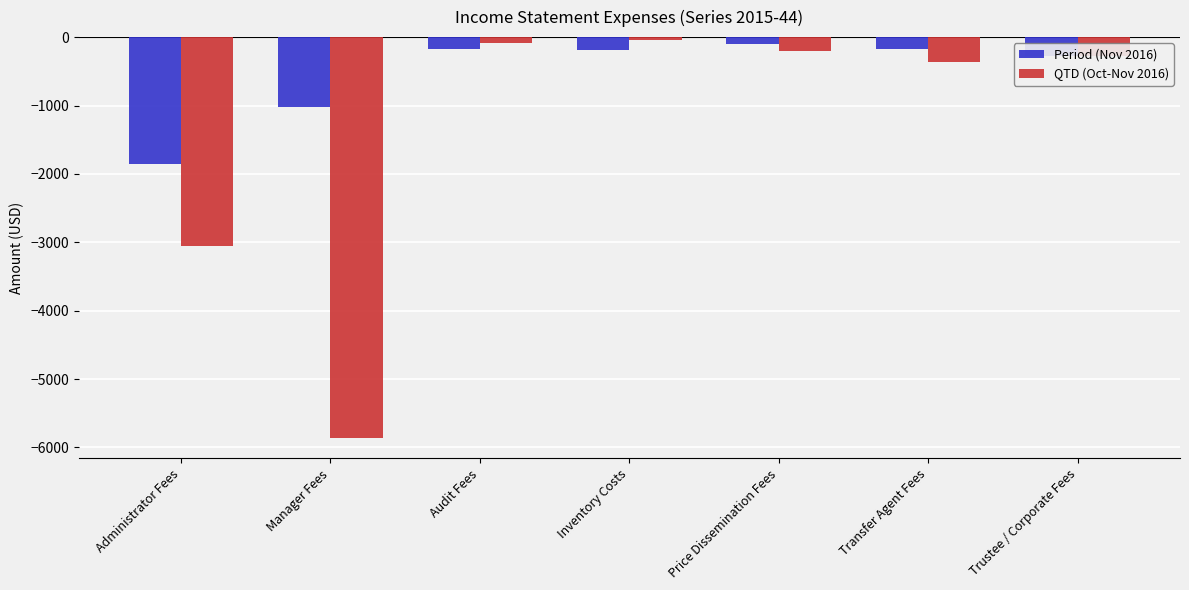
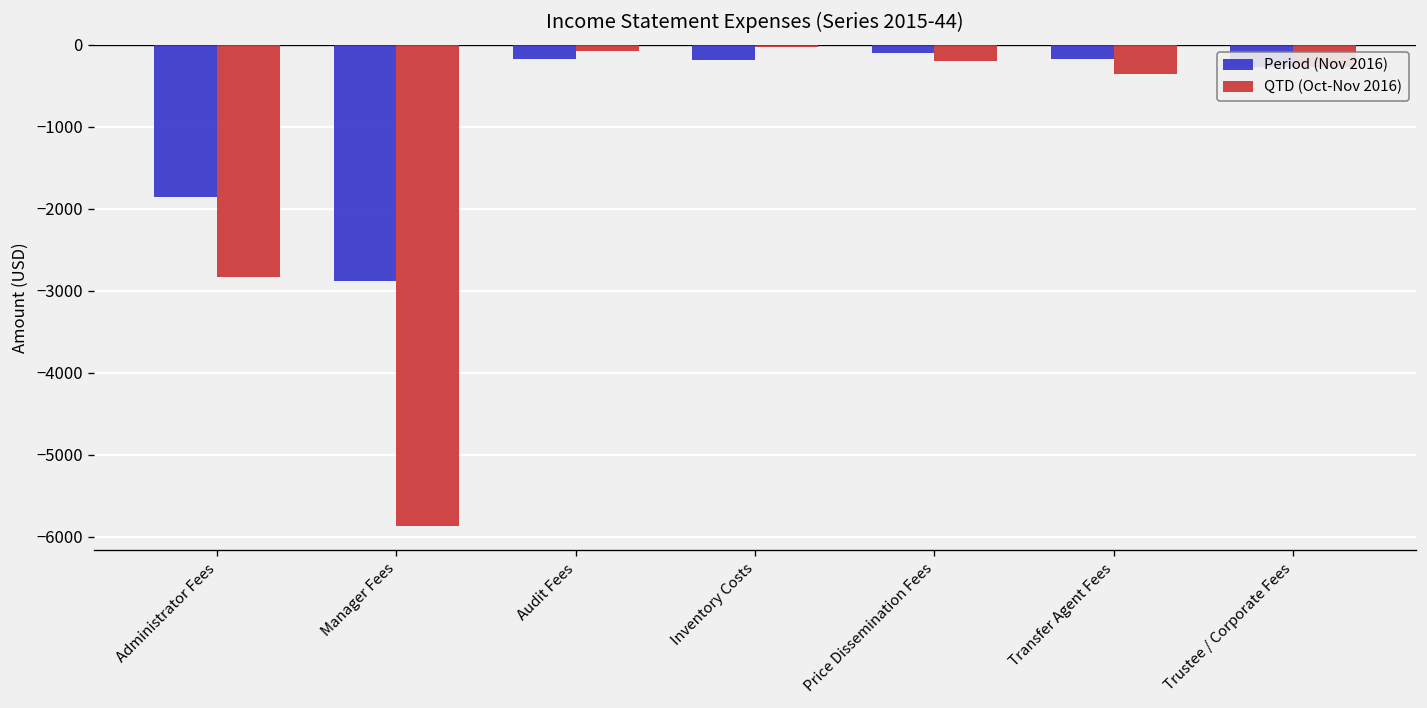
  {
    "Period (Nov 2016)": {
      "Administrator Fees": -1900,
-     "Manager Fees": -1000,
+     "Manager Fees": -2900,
      "Audit Fees": -200,
      "Inventory Costs": -200,
      "Price Dissemination Fees": -100,
      "Transfer Agent Fees": -200
    },
    "QTD (Oct-Nov 2016)": {
-     "Administrator Fees": -3100,
+     "Administrator Fees": -2800,
      "Manager Fees": -5900,
      "Audit Fees": -100,
      "Price Dissemination Fees": -200,
      "Transfer Agent Fees": -400
    }
  }
